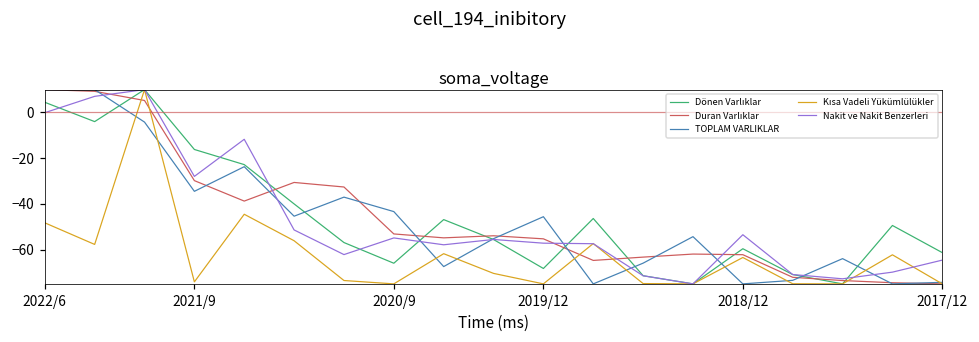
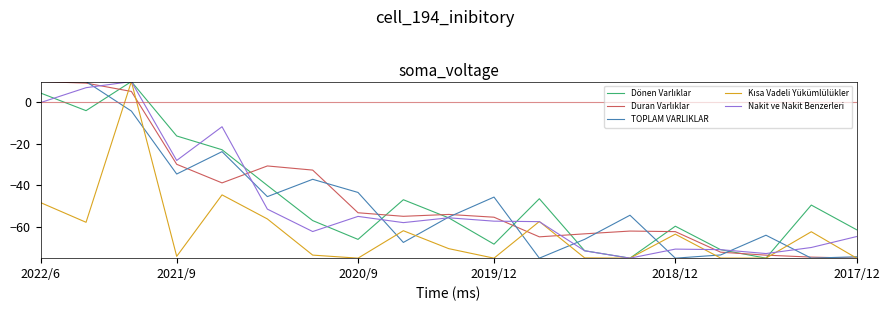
  {
    "Dönen Varlıklar": {
      "2022/6": 4,
      "2021/9": -16,
      "2020/9": -66,
      "2019/12": -68,
      "2018/12": -60,
      "2017/12": -61
    },
    "Duran Varlıklar": {
      "2021/9": -30,
      "2020/9": -53,
      "2019/12": -55,
      "2018/12": -62
    },
    "TOPLAM VARLIKLAR": {
      "2021/9": -35,
      "2020/9": -43,
      "2019/12": -46,
      "2018/12": -75
    },
    "Kısa Vadeli Yükümlülükler": {
      "2022/6": -48,
      "2021/9": -74,
      "2020/9": -75,
      "2019/12": -75,
      "2018/12": -63
    },
    "Nakit ve Nakit Benzerleri": {
      "2022/6": 0,
      "2021/9": -28,
      "2020/9": -55,
      "2019/12": -57,
-     "2018/12": -53,
+     "2018/12": -71,
      "2017/12": -65
    }
  }
